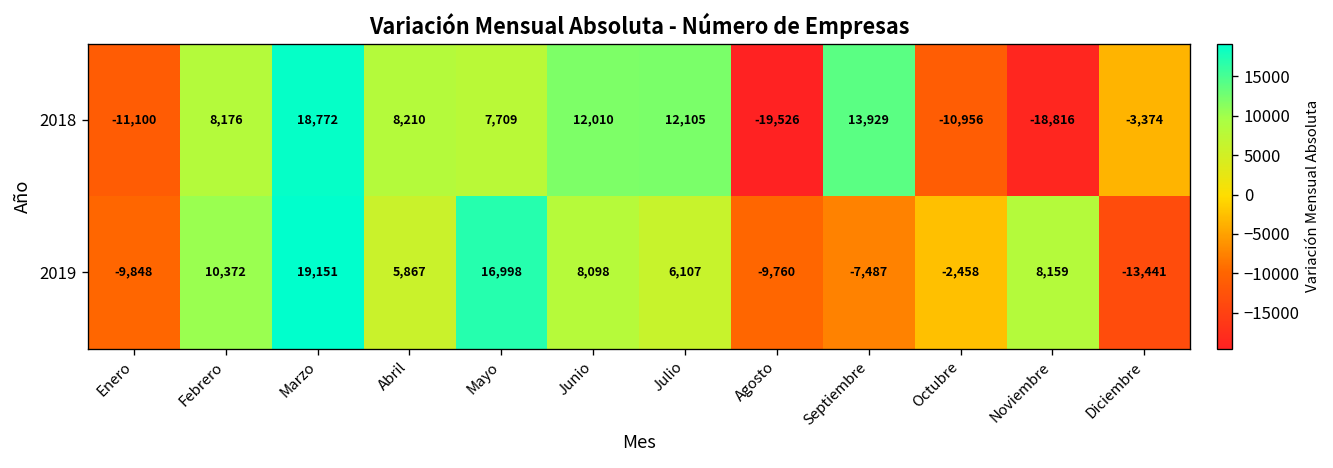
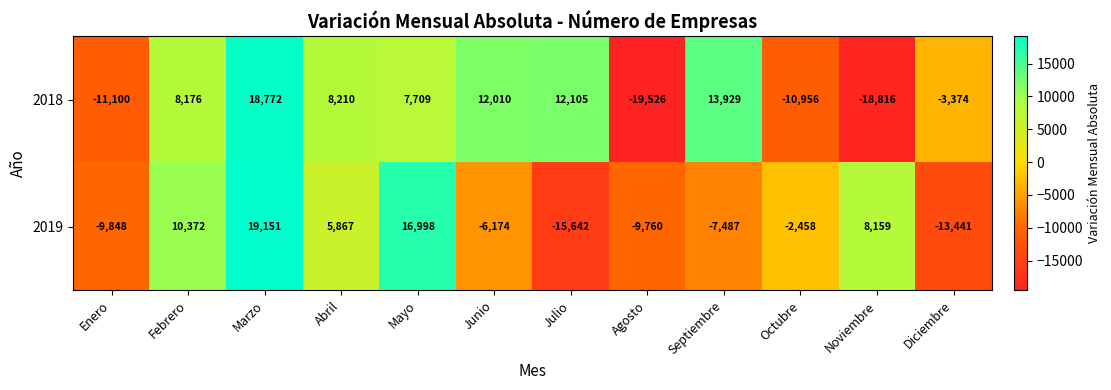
  {
    "2018": {
      "Enero": "-11,100",
      "Febrero": "8,176",
      "Marzo": "18,772",
      "Abril": "8,210",
      "Mayo": "7,709",
      "Junio": "12,010",
      "Julio": "12,105",
      "Agosto": "-19,526",
      "Septiembre": "13,929",
      "Octubre": "-10,956",
      "Noviembre": "-18,816",
      "Diciembre": "-3,374"
    },
    "2019": {
      "Enero": "-9,848",
      "Febrero": "10,372",
      "Marzo": "19,151",
      "Abril": "5,867",
      "Mayo": "16,998",
-     "Junio": "8,098",
-     "Julio": "6,107",
+     "Junio": "-6,174",
+     "Julio": "-15,642",
      "Agosto": "-9,760",
      "Septiembre": "-7,487",
      "Octubre": "-2,458",
      "Noviembre": "8,159",
      "Diciembre": "-13,441"
    }
  }
